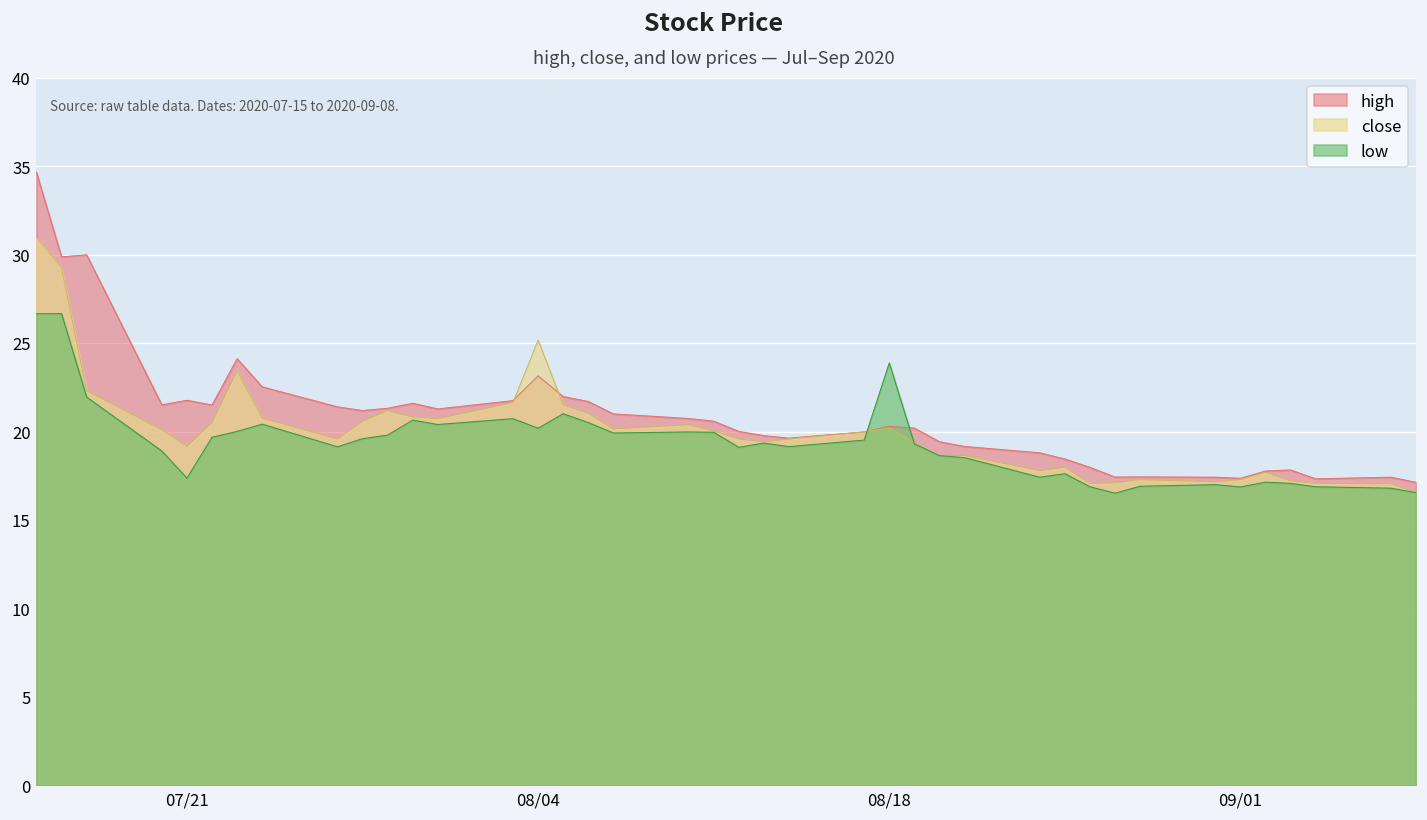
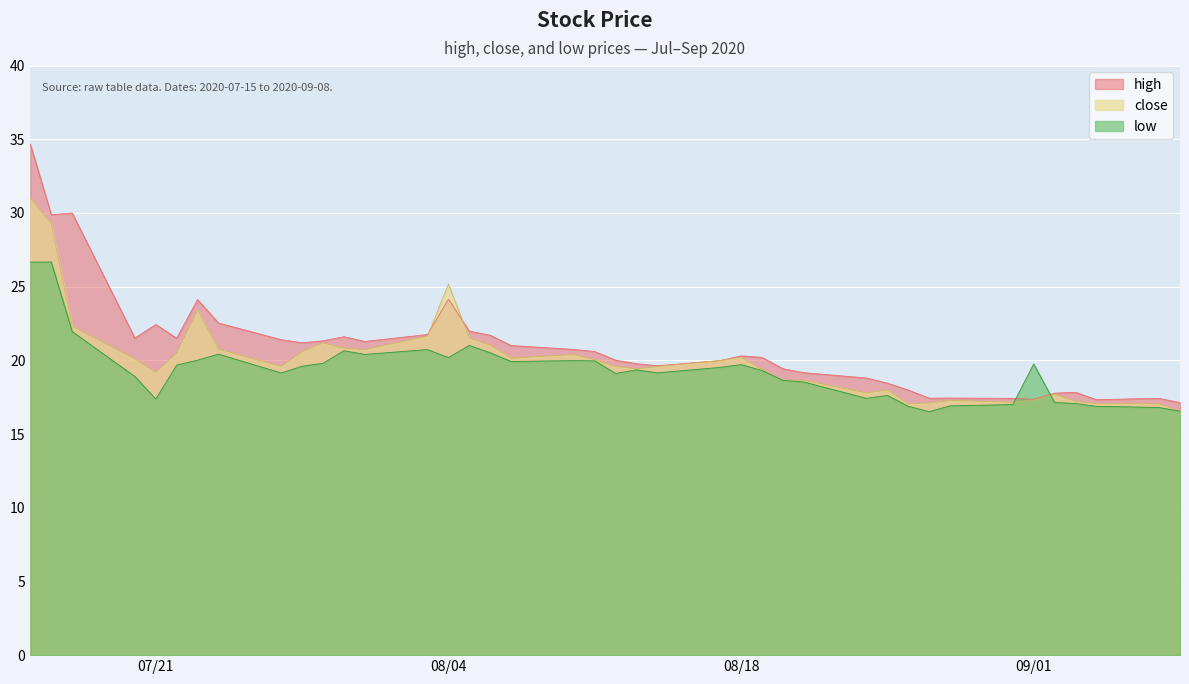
  {
    "high": {
-     "07/21": 21.8,
-     "08/04": 23.2
+     "07/21": 22.4,
+     "08/04": 24.2
    },
    "close": {
      "07/21": 19.2,
      "08/04": 25.2
    },
    "low": {
      "07/21": 17.4,
      "08/04": 20.2,
-     "08/18": 23.9,
-     "09/01": 16.9
+     "08/18": 19.7,
+     "09/01": 19.8
    }
  }
